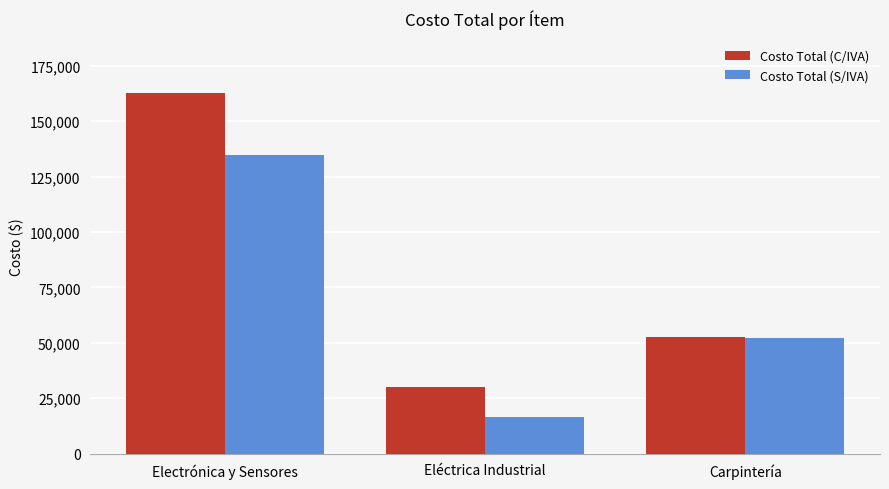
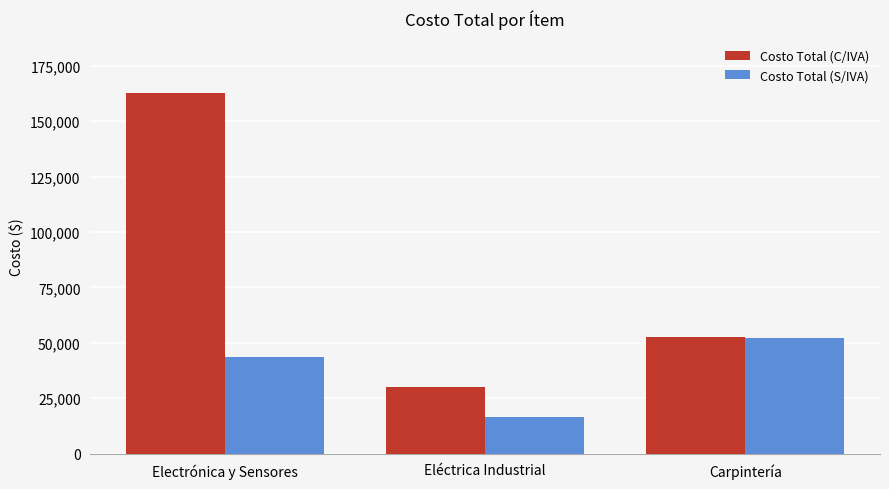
  {
    "Costo Total (C/IVA)": {
      "Electrónica y Sensores": "163,000",
      "Eléctrica Industrial": "30,000",
      "Carpintería": "53,000"
    },
    "Costo Total (S/IVA)": {
-     "Electrónica y Sensores": "135,000",
+     "Electrónica y Sensores": "44,000",
      "Eléctrica Industrial": "17,000",
      "Carpintería": "52,000"
    }
  }
